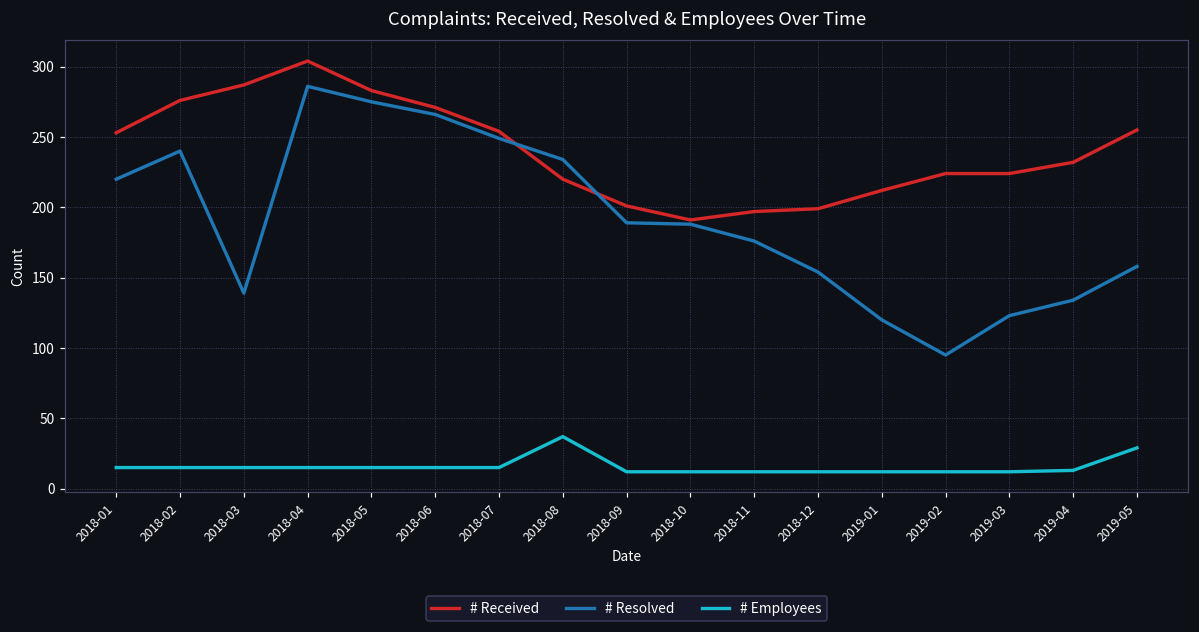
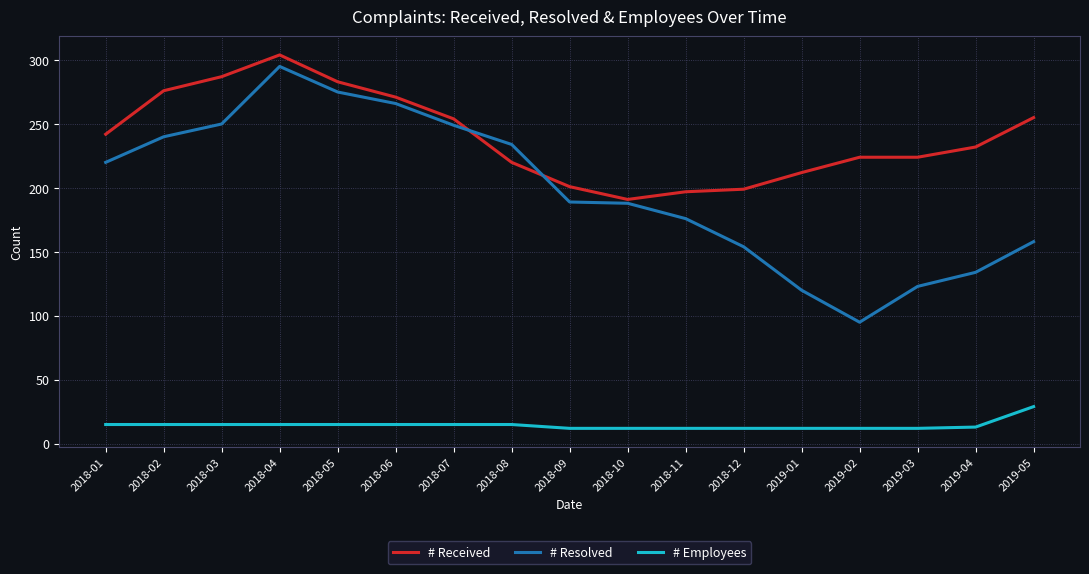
  {
    "# Received": {
-     "2018-01": 253,
+     "2018-01": 242,
      "2018-02": 276,
      "2018-03": 287,
      "2018-04": 304,
      "2018-05": 283,
      "2018-06": 271,
      "2018-07": 254,
      "2018-08": 220,
      "2018-09": 201,
      "2018-10": 191,
      "2018-11": 197,
      "2018-12": 199,
      "2019-01": 212,
      "2019-02": 224,
      "2019-03": 224,
      "2019-04": 232,
      "2019-05": 255
    },
    "# Resolved": {
      "2018-01": 220,
      "2018-02": 240,
-     "2018-03": 139,
-     "2018-04": 286,
+     "2018-03": 250,
+     "2018-04": 295,
      "2018-05": 275,
      "2018-06": 266,
      "2018-07": 249,
      "2018-08": 234,
      "2018-09": 189,
      "2018-10": 188,
      "2018-11": 176,
      "2018-12": 154,
      "2019-01": 120,
      "2019-02": 95,
      "2019-03": 123,
      "2019-04": 134,
      "2019-05": 158
    },
    "# Employees": {
      "2018-01": 15,
      "2018-02": 15,
      "2018-03": 15,
      "2018-04": 15,
      "2018-05": 15,
      "2018-06": 15,
      "2018-07": 15,
-     "2018-08": 37,
+     "2018-08": 15,
      "2018-09": 12,
      "2018-10": 12,
      "2018-11": 12,
      "2018-12": 12,
      "2019-01": 12,
      "2019-02": 12,
      "2019-03": 12,
      "2019-04": 13,
      "2019-05": 29
    }
  }
